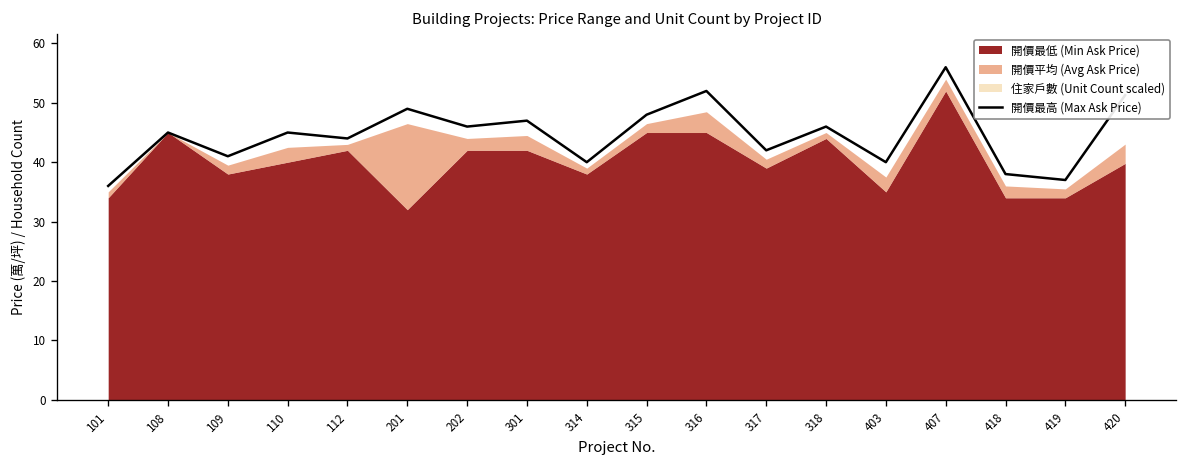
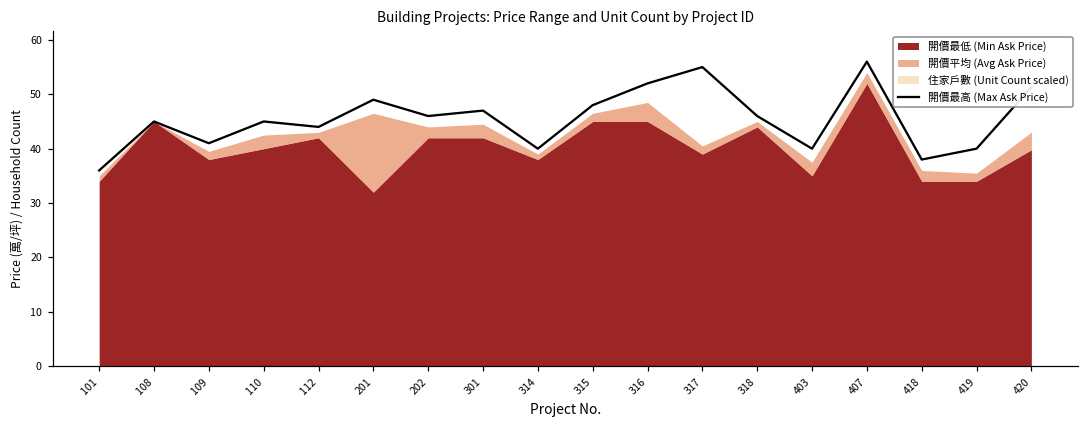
  {
    "開價最高 (Max Ask Price)": {
      "101": 36,
      "109": 41,
      "110": 45,
      "112": 44,
      "201": 49,
      "202": 46,
      "301": 47,
      "314": 40,
      "315": 48,
      "316": 52,
-     "317": 42,
+     "317": 55,
      "318": 46,
      "403": 40,
      "407": 56,
      "418": 38,
-     "419": 37
+     "419": 40
    },
    "開價最低 (Min Ask Price)": {
      "101": 34,
      "109": 38,
      "110": 40,
      "112": 42,
      "201": 32,
      "202": 42,
      "301": 42,
      "314": 38,
      "315": 45,
      "316": 45,
      "317": 39,
      "318": 44,
      "403": 35,
      "407": 52,
      "418": 34,
      "419": 34,
      "420": 40
    }
  }
